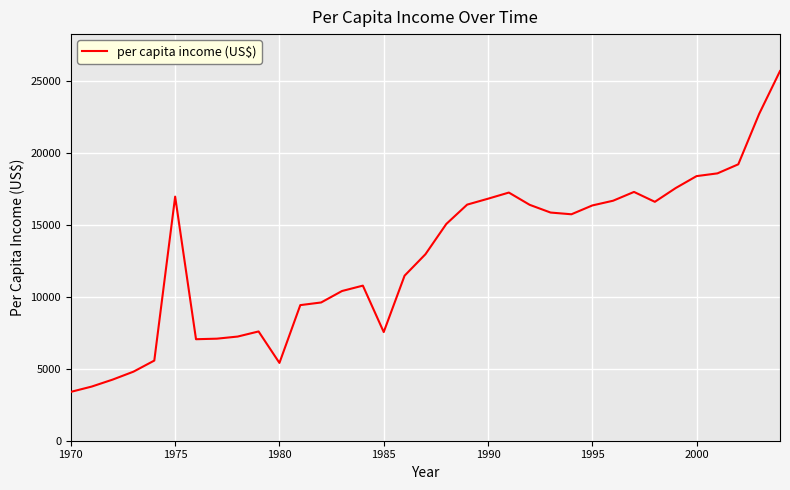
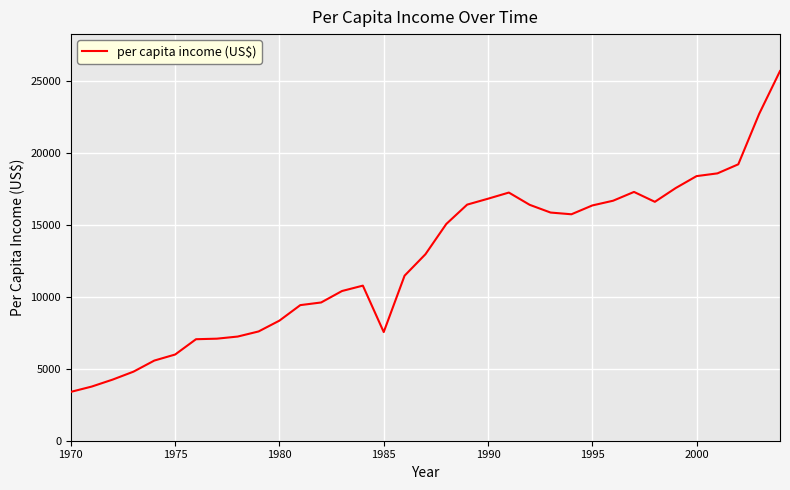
  {
    "1970": 3400,
-   "1975": 17000,
-   "1980": 5400,
+   "1975": 6000,
+   "1980": 8400,
    "1985": 7600,
    "1990": 16800,
    "1995": 16400,
    "2000": 18400
  }
